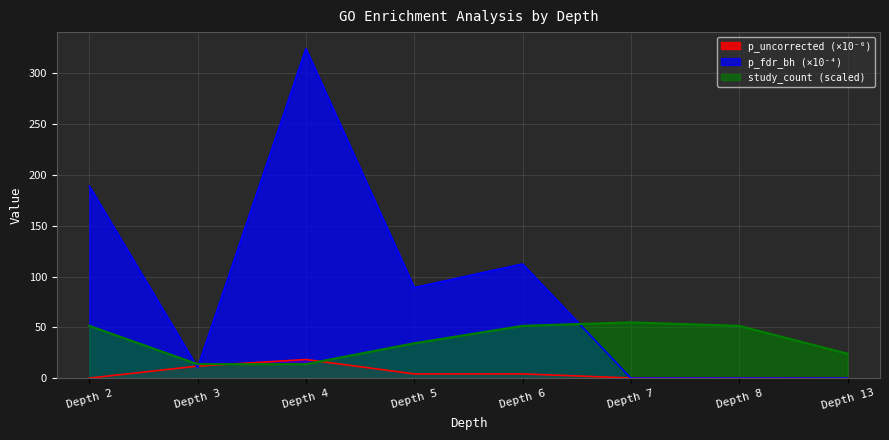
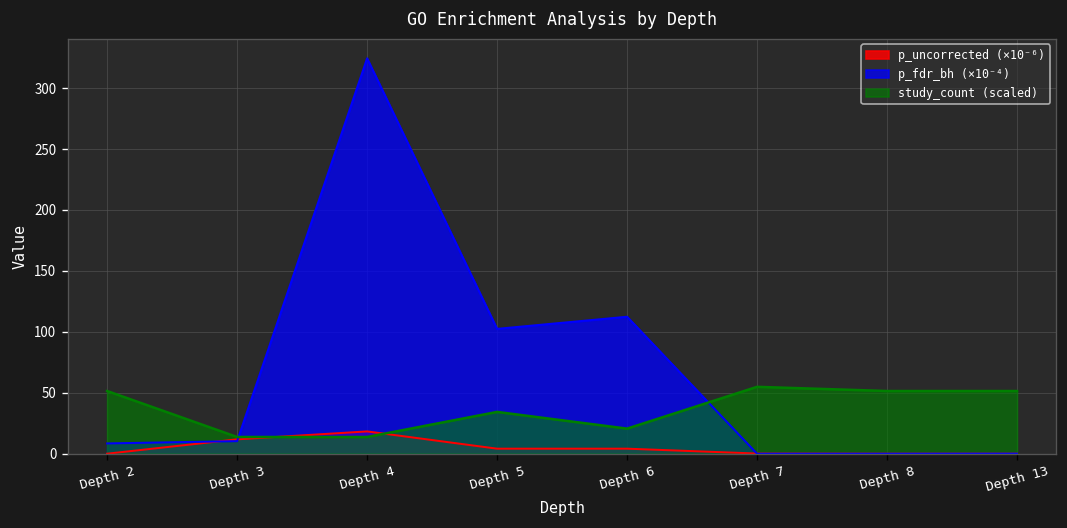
  {
    "p_uncorrected (×10⁻⁶)": {
      "Depth 2": 0,
      "Depth 4": 18,
      "Depth 5": 4,
      "Depth 6": 4
    },
    "p_fdr_bh (×10⁻⁴)": {
-     "Depth 2": 189,
+     "Depth 2": 8,
      "Depth 4": 324,
-     "Depth 5": 89,
+     "Depth 5": 102,
      "Depth 6": 112
    },
    "study_count (scaled)": {
      "Depth 2": 51,
      "Depth 4": 14,
      "Depth 5": 34,
-     "Depth 6": 51,
+     "Depth 6": 21,
      "Depth 7": 55,
      "Depth 8": 51,
-     "Depth 13": 24
+     "Depth 13": 51
    }
  }
